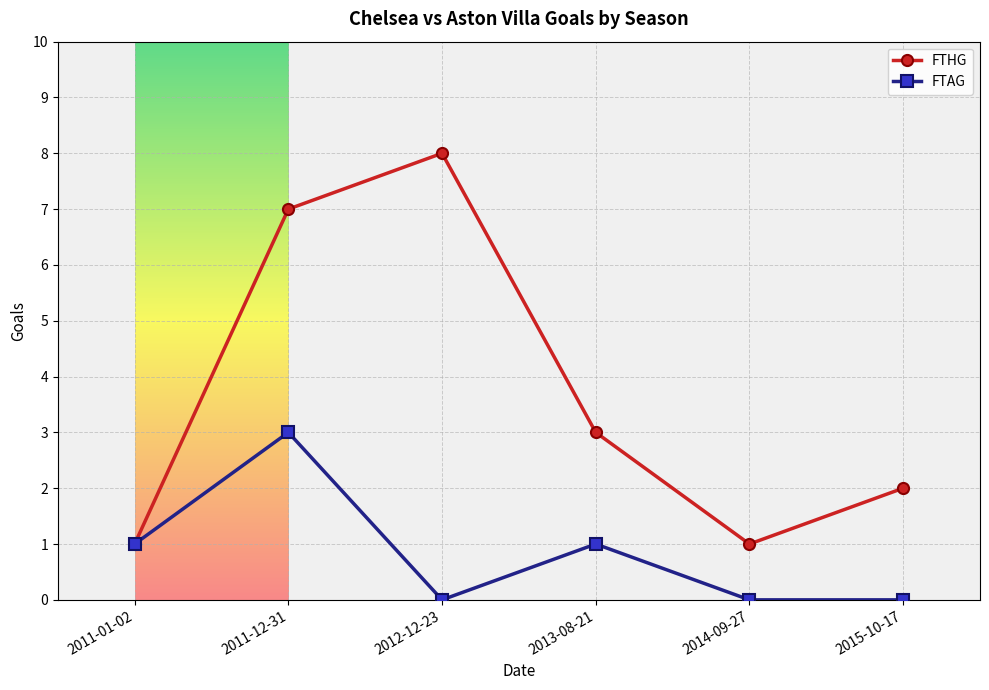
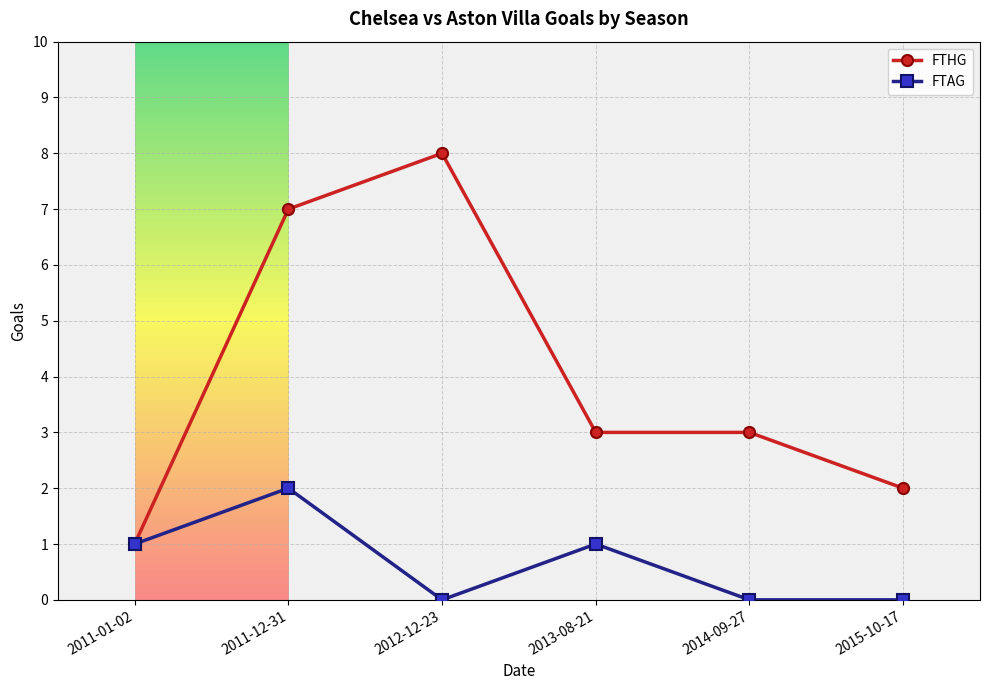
  {
    "FTHG": {
      "2011-12-31": 7,
      "2012-12-23": 8,
      "2013-08-21": 3,
-     "2014-09-27": 1,
+     "2014-09-27": 3,
      "2015-10-17": 2
    },
    "FTAG": {
-     "2011-12-31": 3,
+     "2011-12-31": 2,
      "2012-12-23": 0,
      "2013-08-21": 1,
      "2014-09-27": 0,
      "2015-10-17": 0
    }
  }
